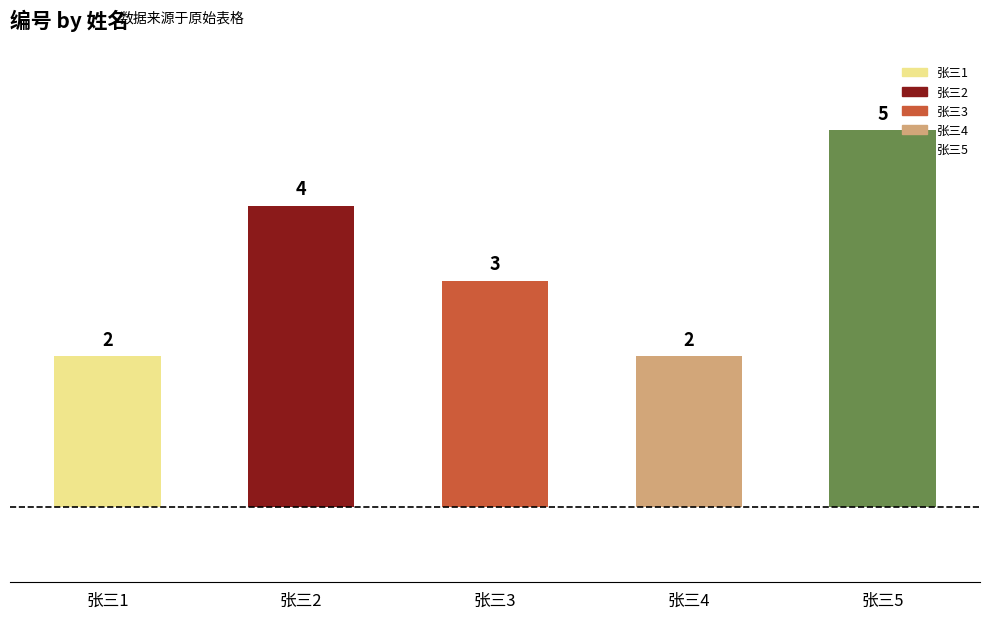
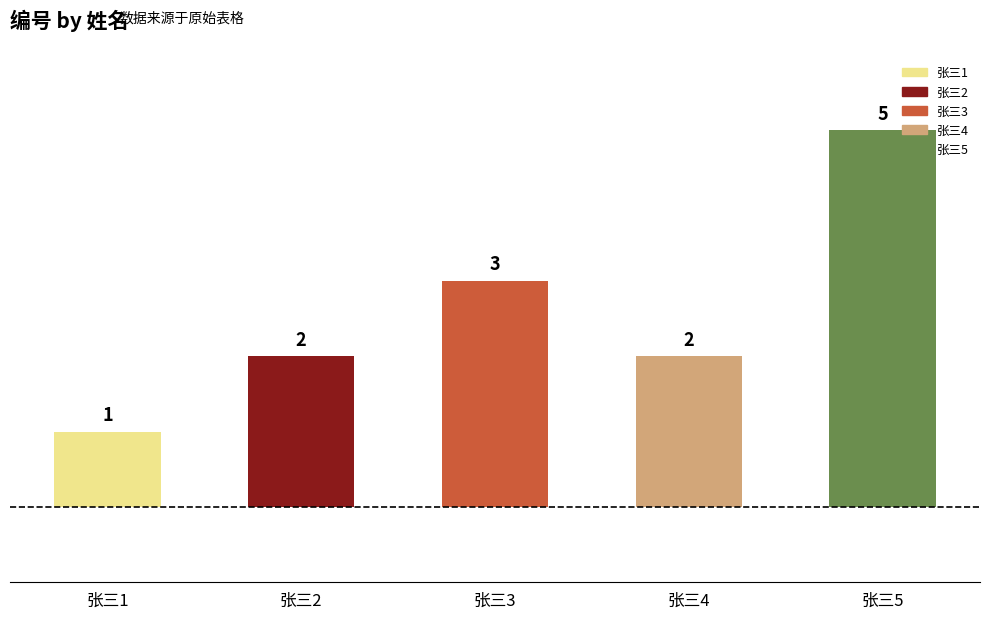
  {
-   "张三1": 2,
-   "张三2": 4,
+   "张三1": 1,
+   "张三2": 2,
    "张三3": 3,
    "张三4": 2,
    "张三5": 5
  }
